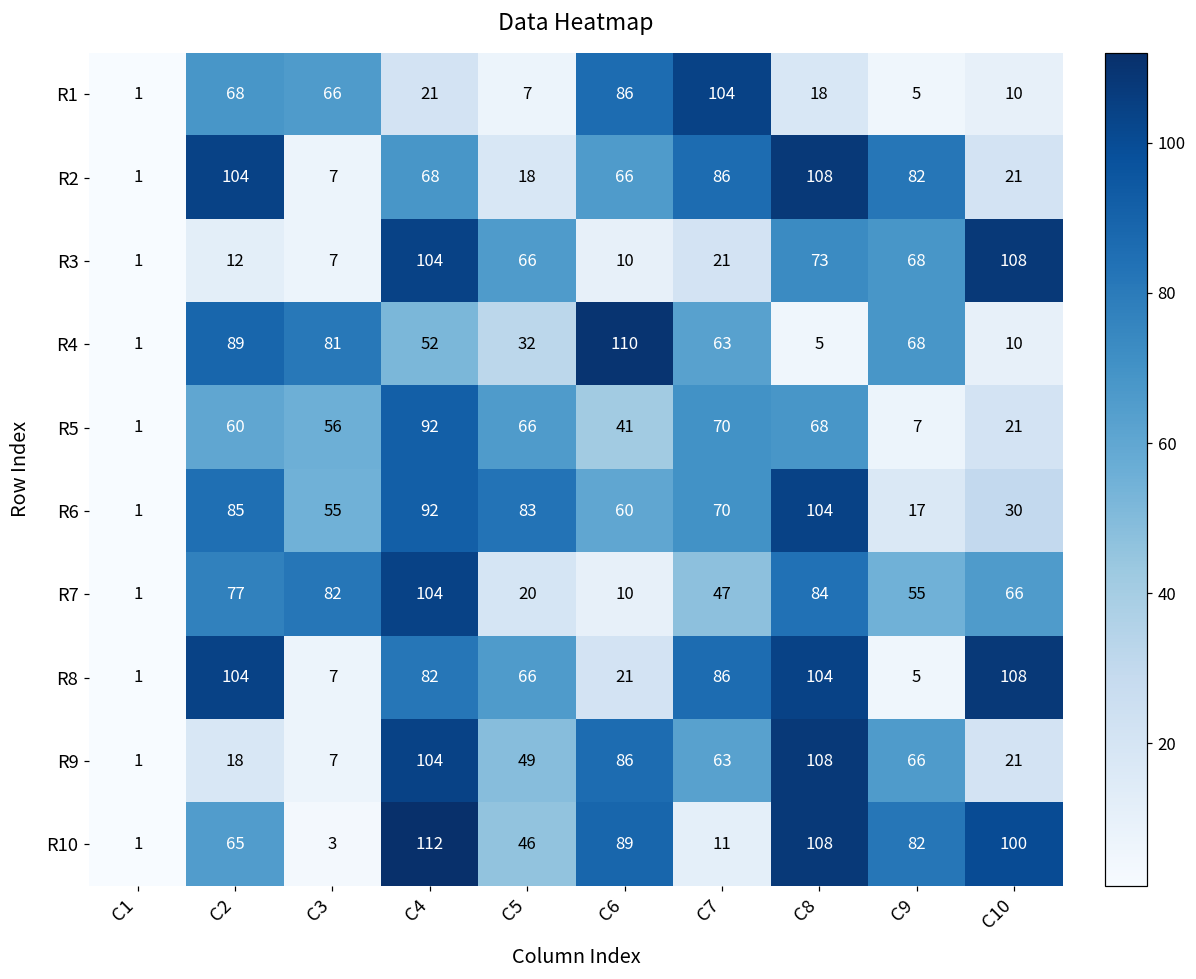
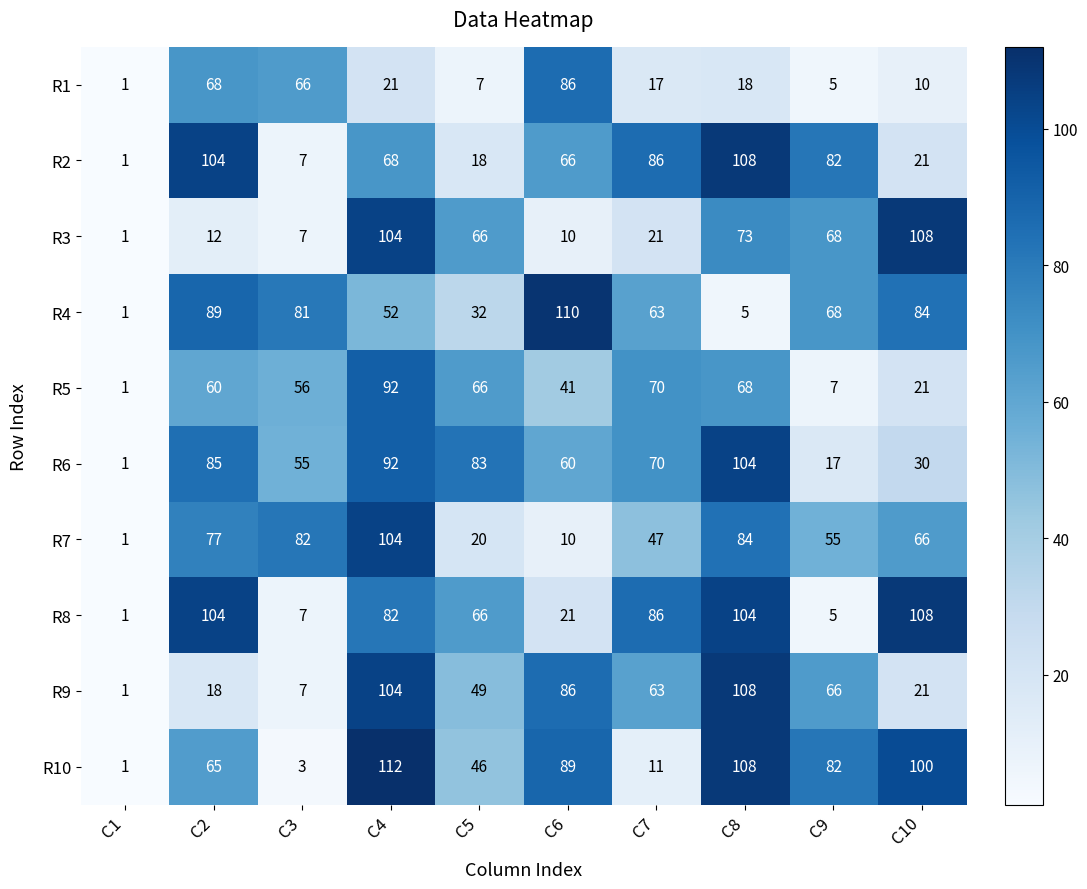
  {
    "R1": {
      "C1": 1,
      "C2": 68,
      "C3": 66,
      "C4": 21,
      "C5": 7,
      "C6": 86,
-     "C7": 104,
+     "C7": 17,
      "C8": 18,
      "C9": 5,
      "C10": 10
    },
    "R2": {
      "C1": 1,
      "C2": 104,
      "C3": 7,
      "C4": 68,
      "C5": 18,
      "C6": 66,
      "C7": 86,
      "C8": 108,
      "C9": 82,
      "C10": 21
    },
    "R3": {
      "C1": 1,
      "C2": 12,
      "C3": 7,
      "C4": 104,
      "C5": 66,
      "C6": 10,
      "C7": 21,
      "C8": 73,
      "C9": 68,
      "C10": 108
    },
    "R4": {
      "C1": 1,
      "C2": 89,
      "C3": 81,
      "C4": 52,
      "C5": 32,
      "C6": 110,
      "C7": 63,
      "C8": 5,
      "C9": 68,
-     "C10": 10
+     "C10": 84
    },
    "R5": {
      "C1": 1,
      "C2": 60,
      "C3": 56,
      "C4": 92,
      "C5": 66,
      "C6": 41,
      "C7": 70,
      "C8": 68,
      "C9": 7,
      "C10": 21
    },
    "R6": {
      "C1": 1,
      "C2": 85,
      "C3": 55,
      "C4": 92,
      "C5": 83,
      "C6": 60,
      "C7": 70,
      "C8": 104,
      "C9": 17,
      "C10": 30
    },
    "R7": {
      "C1": 1,
      "C2": 77,
      "C3": 82,
      "C4": 104,
      "C5": 20,
      "C6": 10,
      "C7": 47,
      "C8": 84,
      "C9": 55,
      "C10": 66
    },
    "R8": {
      "C1": 1,
      "C2": 104,
      "C3": 7,
      "C4": 82,
      "C5": 66,
      "C6": 21,
      "C7": 86,
      "C8": 104,
      "C9": 5,
      "C10": 108
    },
    "R9": {
      "C1": 1,
      "C2": 18,
      "C3": 7,
      "C4": 104,
      "C5": 49,
      "C6": 86,
      "C7": 63,
      "C8": 108,
      "C9": 66,
      "C10": 21
    },
    "R10": {
      "C1": 1,
      "C2": 65,
      "C3": 3,
      "C4": 112,
      "C5": 46,
      "C6": 89,
      "C7": 11,
      "C8": 108,
      "C9": 82,
      "C10": 100
    }
  }
